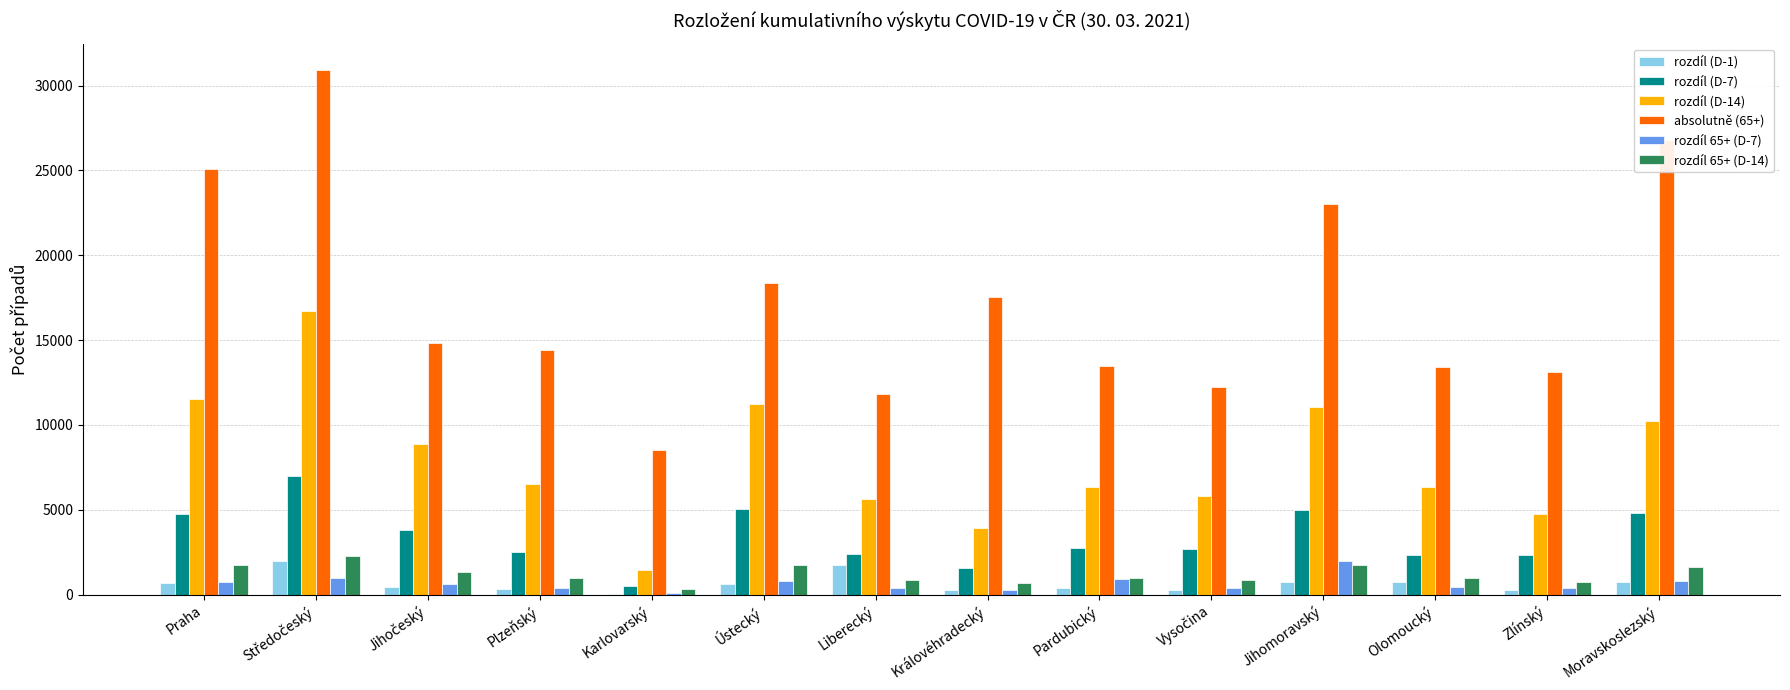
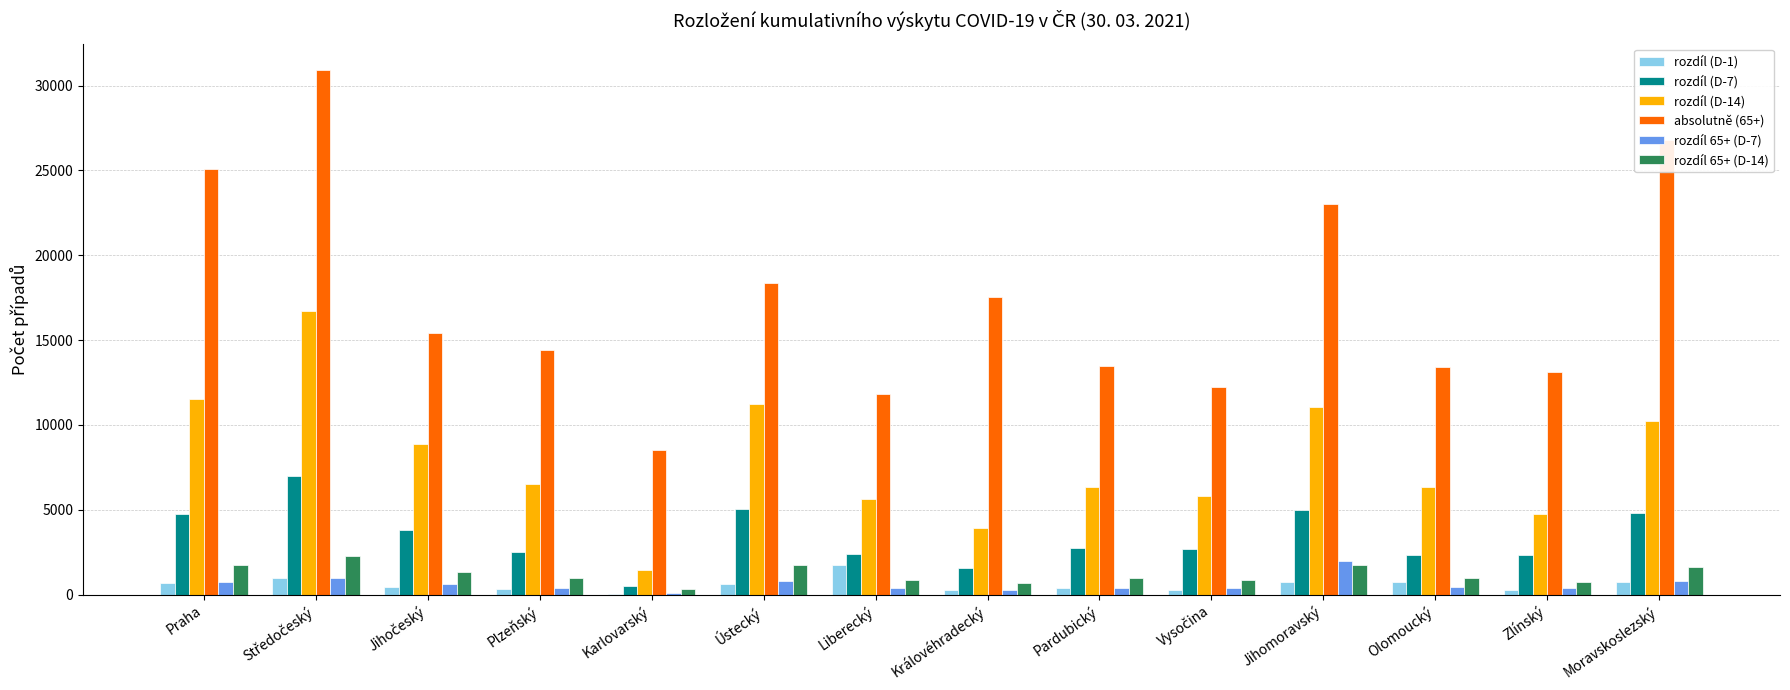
  {
    "rozdíl (D-1)": {
      "Praha": 700,
-     "Středočeský": 2000,
+     "Středočeský": 1000,
      "Jihočeský": 400,
      "Plzeňský": 300,
      "Ústecký": 600,
      "Liberecký": 1700,
      "Královéhradecký": 300,
      "Pardubický": 400,
      "Vysočina": 200,
      "Jihomoravský": 800,
      "Olomoucký": 700,
      "Zlínský": 300,
      "Moravskoslezský": 800
    },
    "rozdíl (D-7)": {
      "Praha": 4700,
      "Středočeský": 7000,
      "Jihočeský": 3800,
      "Plzeňský": 2500,
      "Karlovarský": 500,
      "Ústecký": 5000,
      "Liberecký": 2400,
      "Královéhradecký": 1600,
      "Pardubický": 2700,
      "Vysočina": 2700,
      "Jihomoravský": 5000,
      "Olomoucký": 2300,
      "Zlínský": 2400,
      "Moravskoslezský": 4800
    },
    "rozdíl (D-14)": {
      "Praha": 11500,
      "Středočeský": 16700,
      "Jihočeský": 8900,
      "Plzeňský": 6500,
      "Karlovarský": 1500,
      "Ústecký": 11200,
      "Liberecký": 5600,
      "Královéhradecký": 3900,
      "Pardubický": 6400,
      "Vysočina": 5800,
      "Jihomoravský": 11000,
      "Olomoucký": 6300,
      "Zlínský": 4700,
      "Moravskoslezský": 10200
    },
    "absolutně (65+)": {
      "Praha": 25100,
      "Středočeský": 30900,
-     "Jihočeský": 14800,
+     "Jihočeský": 15400,
      "Plzeňský": 14400,
      "Karlovarský": 8500,
      "Ústecký": 18400,
      "Liberecký": 11800,
      "Královéhradecký": 17500,
      "Pardubický": 13500,
      "Vysočina": 12200,
      "Jihomoravský": 23000,
      "Olomoucký": 13400,
      "Zlínský": 13100
    },
    "rozdíl 65+ (D-7)": {
      "Praha": 700,
      "Středočeský": 1000,
      "Jihočeský": 600,
      "Plzeňský": 400,
      "Ústecký": 800,
      "Liberecký": 400,
      "Královéhradecký": 300,
-     "Pardubický": 900,
+     "Pardubický": 400,
      "Vysočina": 400,
      "Jihomoravský": 2000,
      "Olomoucký": 400,
      "Zlínský": 400,
      "Moravskoslezský": 800
    },
    "rozdíl 65+ (D-14)": {
      "Praha": 1800,
      "Středočeský": 2300,
      "Jihočeský": 1300,
      "Plzeňský": 1000,
      "Karlovarský": 300,
      "Ústecký": 1800,
      "Liberecký": 900,
      "Královéhradecký": 700,
      "Pardubický": 900,
      "Vysočina": 800,
      "Jihomoravský": 1700,
      "Olomoucký": 1000,
      "Zlínský": 700,
      "Moravskoslezský": 1600
    }
  }
